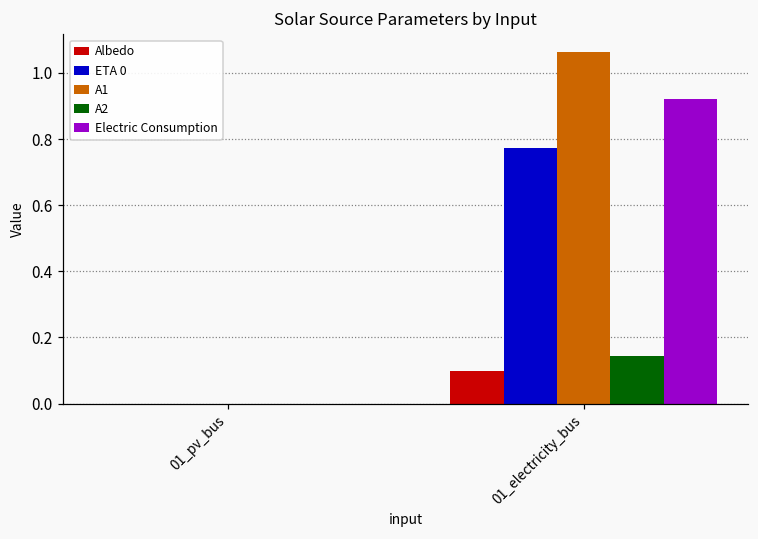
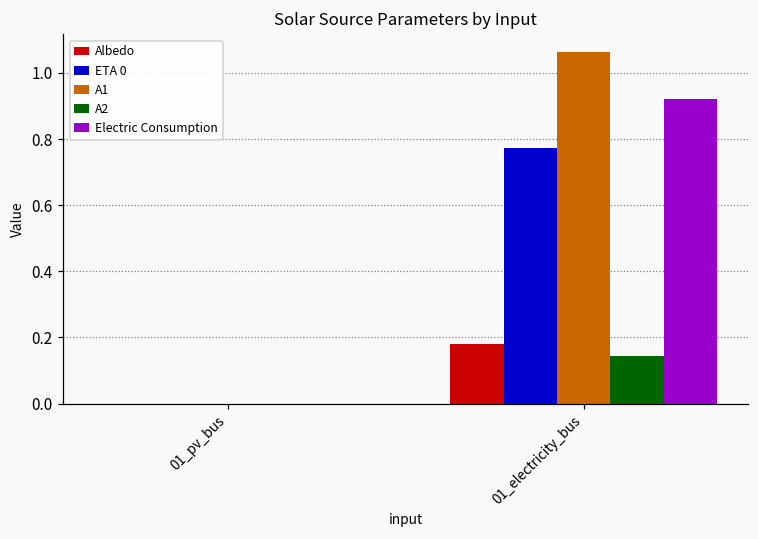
  {
    "Albedo": {
      "01_pv_bus": 0.00,
-     "01_electricity_bus": 0.10
+     "01_electricity_bus": 0.18
    },
    "ETA 0": {
      "01_pv_bus": 0.00,
      "01_electricity_bus": 0.77
    },
    "A1": {
      "01_pv_bus": 0.00,
      "01_electricity_bus": 1.06
    },
    "A2": {
      "01_pv_bus": 0.00,
      "01_electricity_bus": 0.14
    },
    "Electric Consumption": {
      "01_pv_bus": 0.00,
      "01_electricity_bus": 0.92
    }
  }
